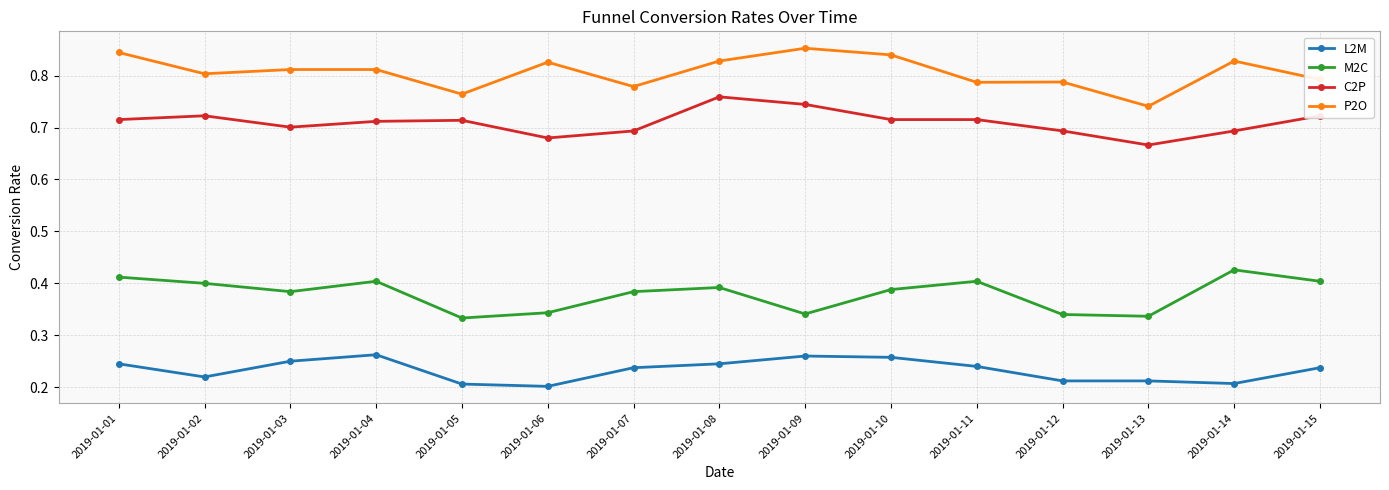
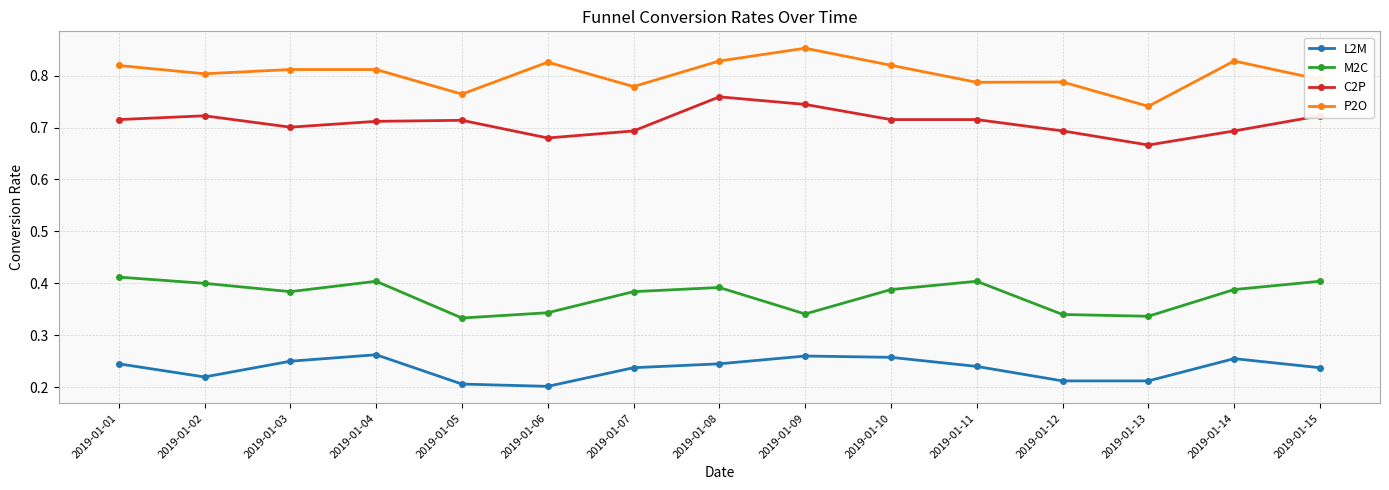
  {
    "L2M": {
      "2019-01-01": 0.25,
      "2019-01-02": 0.22,
      "2019-01-03": 0.25,
      "2019-01-04": 0.26,
      "2019-01-05": 0.21,
      "2019-01-06": 0.20,
      "2019-01-07": 0.24,
      "2019-01-08": 0.25,
      "2019-01-09": 0.26,
      "2019-01-10": 0.26,
      "2019-01-11": 0.24,
      "2019-01-12": 0.21,
      "2019-01-13": 0.21,
-     "2019-01-14": 0.21,
+     "2019-01-14": 0.26,
      "2019-01-15": 0.24
    },
    "M2C": {
      "2019-01-01": 0.41,
      "2019-01-02": 0.40,
      "2019-01-03": 0.38,
      "2019-01-04": 0.40,
      "2019-01-05": 0.33,
      "2019-01-06": 0.34,
      "2019-01-07": 0.38,
      "2019-01-08": 0.39,
      "2019-01-09": 0.34,
      "2019-01-10": 0.39,
      "2019-01-11": 0.40,
      "2019-01-12": 0.34,
      "2019-01-13": 0.34,
-     "2019-01-14": 0.43,
+     "2019-01-14": 0.39,
      "2019-01-15": 0.40
    },
    "C2P": {
      "2019-01-01": 0.72,
      "2019-01-02": 0.72,
      "2019-01-03": 0.70,
      "2019-01-04": 0.71,
      "2019-01-05": 0.71,
      "2019-01-06": 0.68,
      "2019-01-07": 0.69,
      "2019-01-08": 0.76,
      "2019-01-09": 0.74,
      "2019-01-10": 0.72,
      "2019-01-11": 0.72,
      "2019-01-12": 0.69,
      "2019-01-13": 0.67,
      "2019-01-14": 0.69
    },
    "P2O": {
-     "2019-01-01": 0.84,
+     "2019-01-01": 0.82,
      "2019-01-02": 0.80,
      "2019-01-03": 0.81,
      "2019-01-04": 0.81,
      "2019-01-05": 0.76,
      "2019-01-06": 0.83,
      "2019-01-07": 0.78,
      "2019-01-08": 0.83,
      "2019-01-09": 0.85,
-     "2019-01-10": 0.84,
+     "2019-01-10": 0.82,
      "2019-01-11": 0.79,
      "2019-01-12": 0.79,
      "2019-01-13": 0.74,
      "2019-01-14": 0.83
    }
  }
